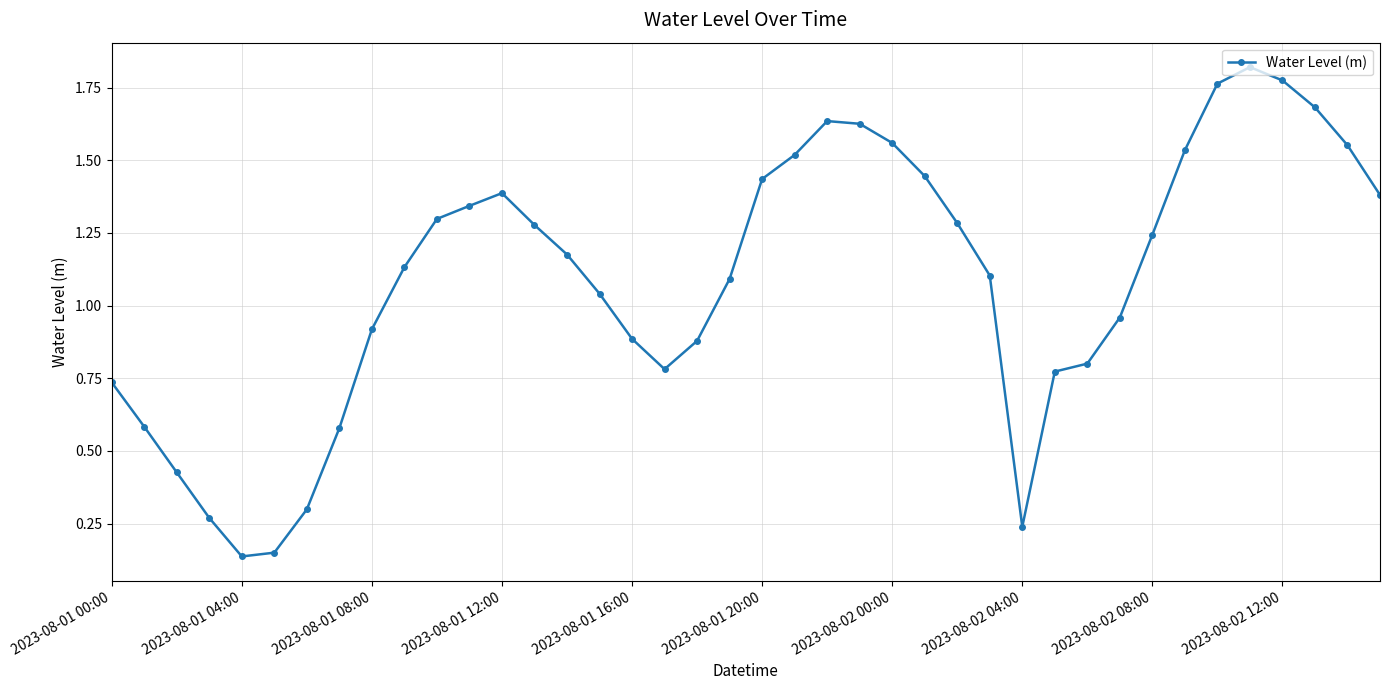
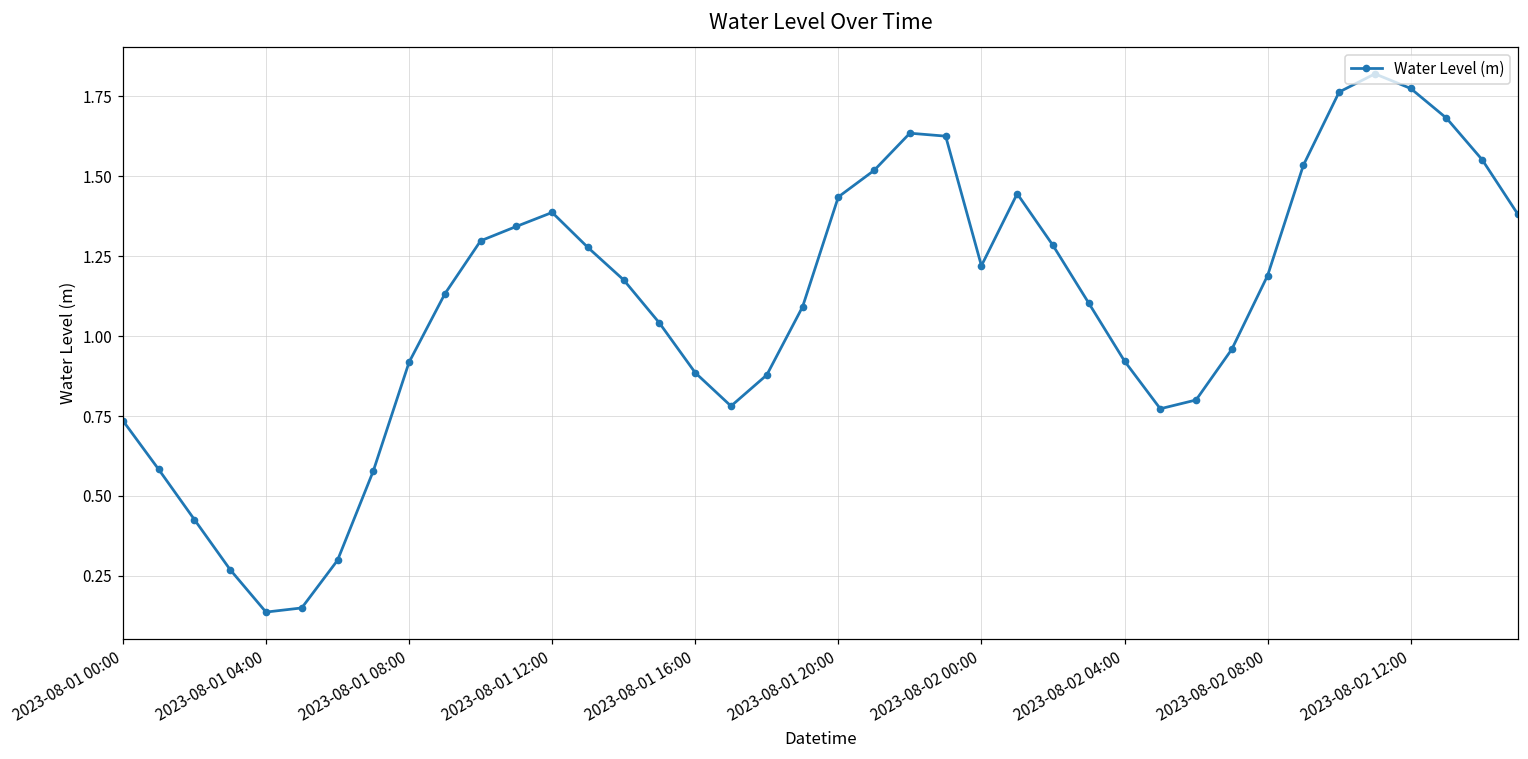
  {
    "2023-08-01 00:00": 0.74,
    "2023-08-01 04:00": 0.14,
    "2023-08-01 08:00": 0.92,
    "2023-08-01 12:00": 1.39,
    "2023-08-01 16:00": 0.89,
    "2023-08-01 20:00": 1.44,
-   "2023-08-02 00:00": 1.56,
-   "2023-08-02 04:00": 0.24,
-   "2023-08-02 08:00": 1.24,
+   "2023-08-02 00:00": 1.22,
+   "2023-08-02 04:00": 0.92,
+   "2023-08-02 08:00": 1.19,
    "2023-08-02 12:00": 1.77
  }
